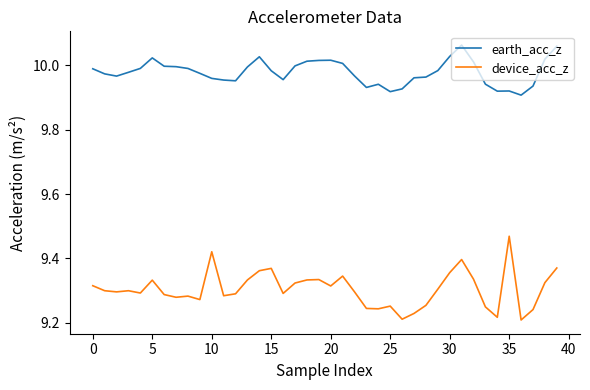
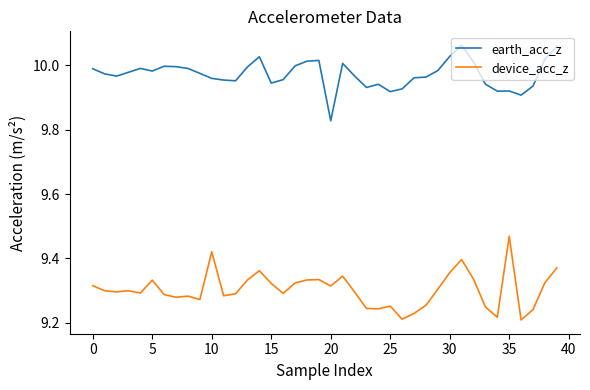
  {
    "earth_acc_z": {
      "0": 9.99,
-     "5": 10.02,
+     "5": 9.98,
      "10": 9.96,
-     "15": 9.98,
-     "20": 10.02,
+     "15": 9.95,
+     "20": 9.83,
      "25": 9.92,
      "30": 10.03,
      "35": 9.92
    },
    "device_acc_z": {
      "0": 9.32,
      "5": 9.33,
      "10": 9.42,
-     "15": 9.37,
+     "15": 9.32,
      "20": 9.31,
      "25": 9.25,
      "30": 9.36,
      "35": 9.47
    }
  }
